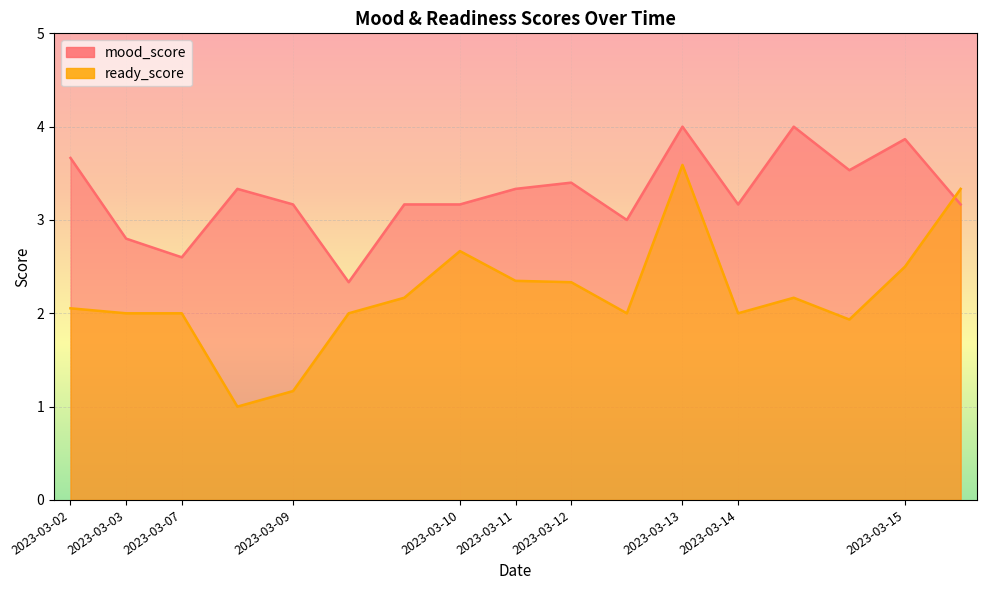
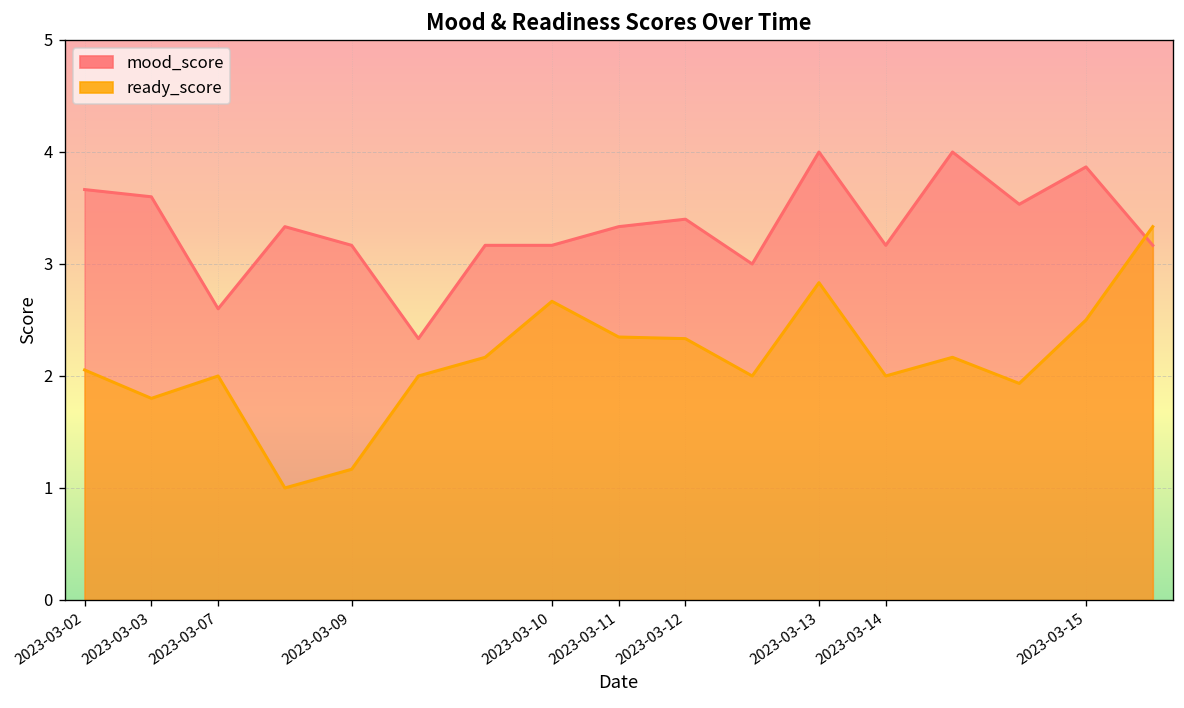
  {
    "mood_score": {
      "2023-03-02": 3.7,
-     "2023-03-03": 2.8,
+     "2023-03-03": 3.6,
      "2023-03-10": 3.2,
      "2023-03-11": 3.3,
      "2023-03-13": 4.0
    },
    "ready_score": {
      "2023-03-02": 2.1,
-     "2023-03-03": 2.0,
+     "2023-03-03": 1.8,
      "2023-03-10": 2.7,
      "2023-03-11": 2.3,
-     "2023-03-13": 3.6
+     "2023-03-13": 2.8
    }
  }
